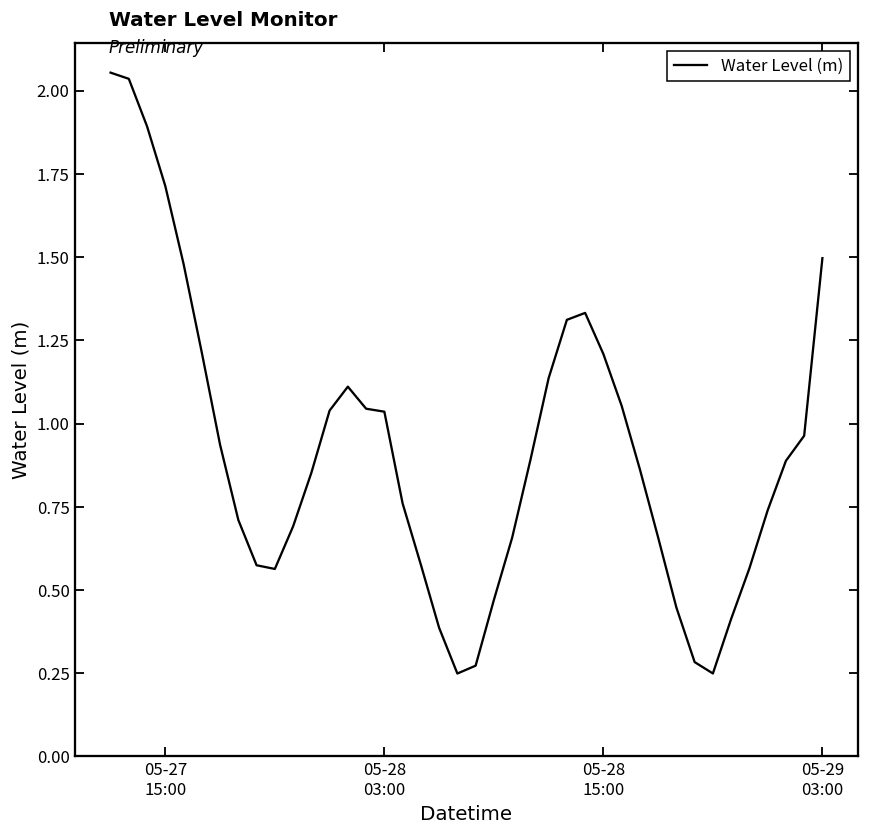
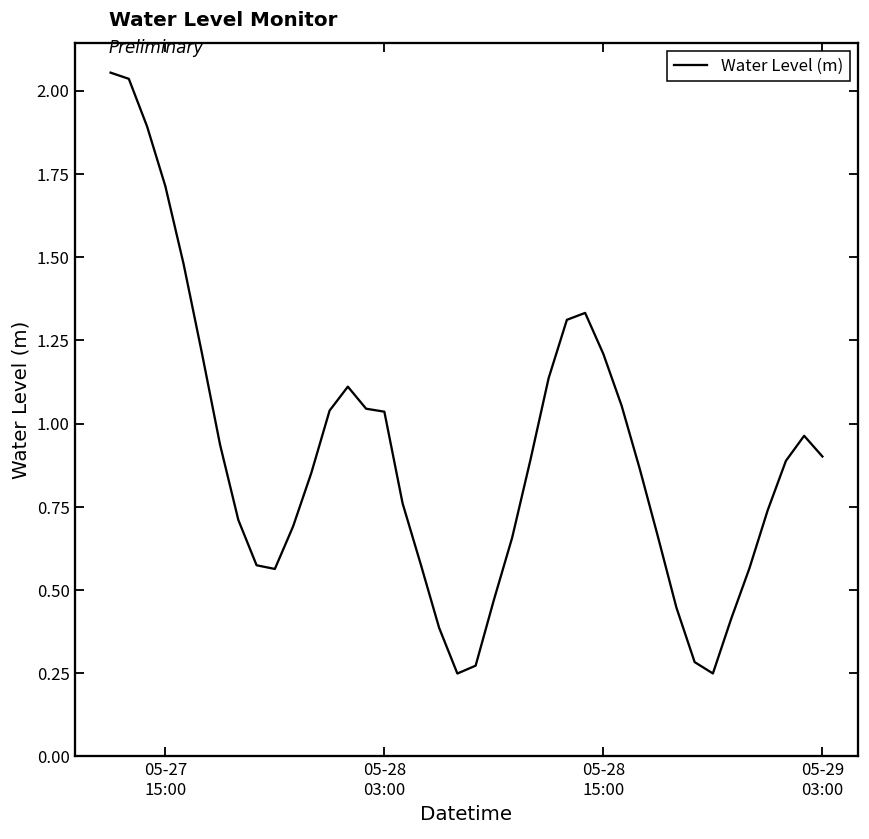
  {
    "05-27 15:00": 1.71,
    "05-28 03:00": 1.04,
    "05-28 15:00": 1.21,
-   "05-29 03:00": 1.50
+   "05-29 03:00": 0.90
  }
